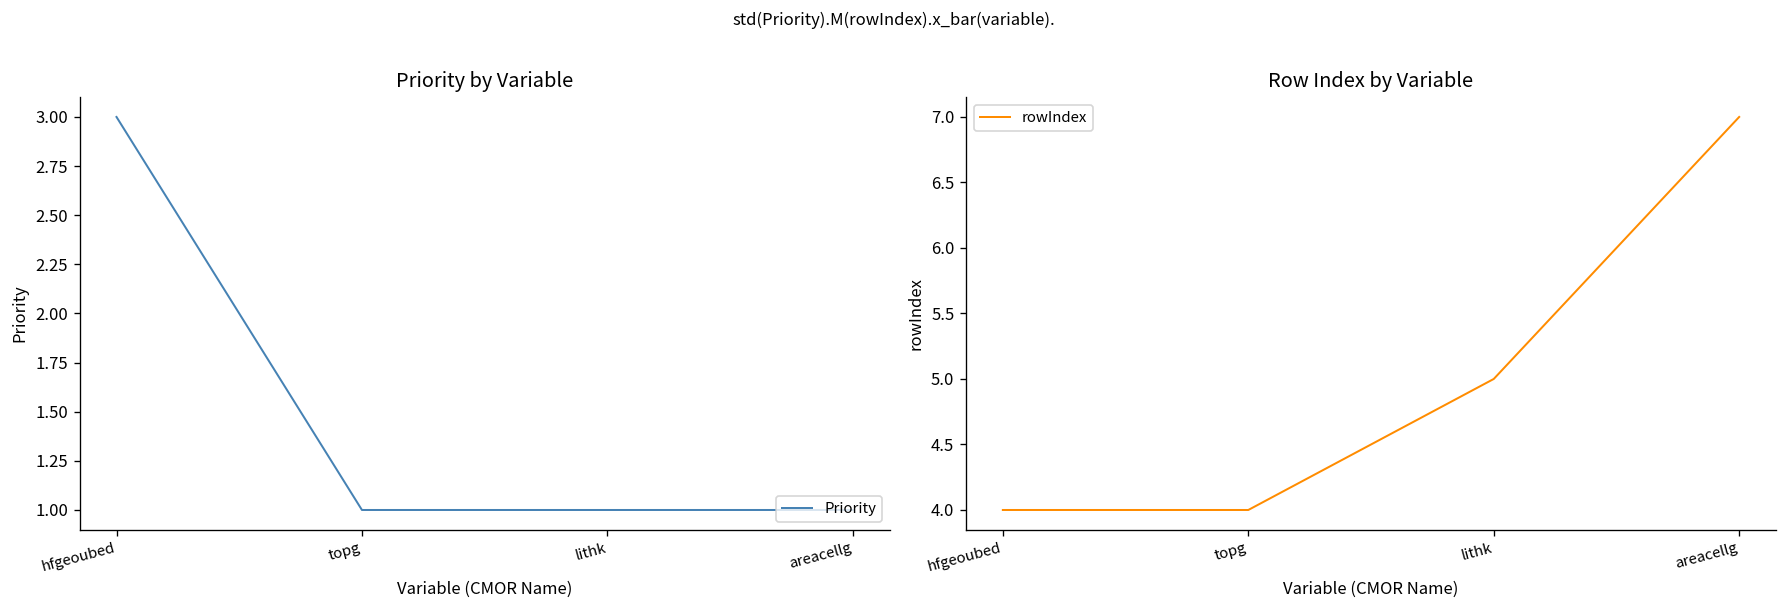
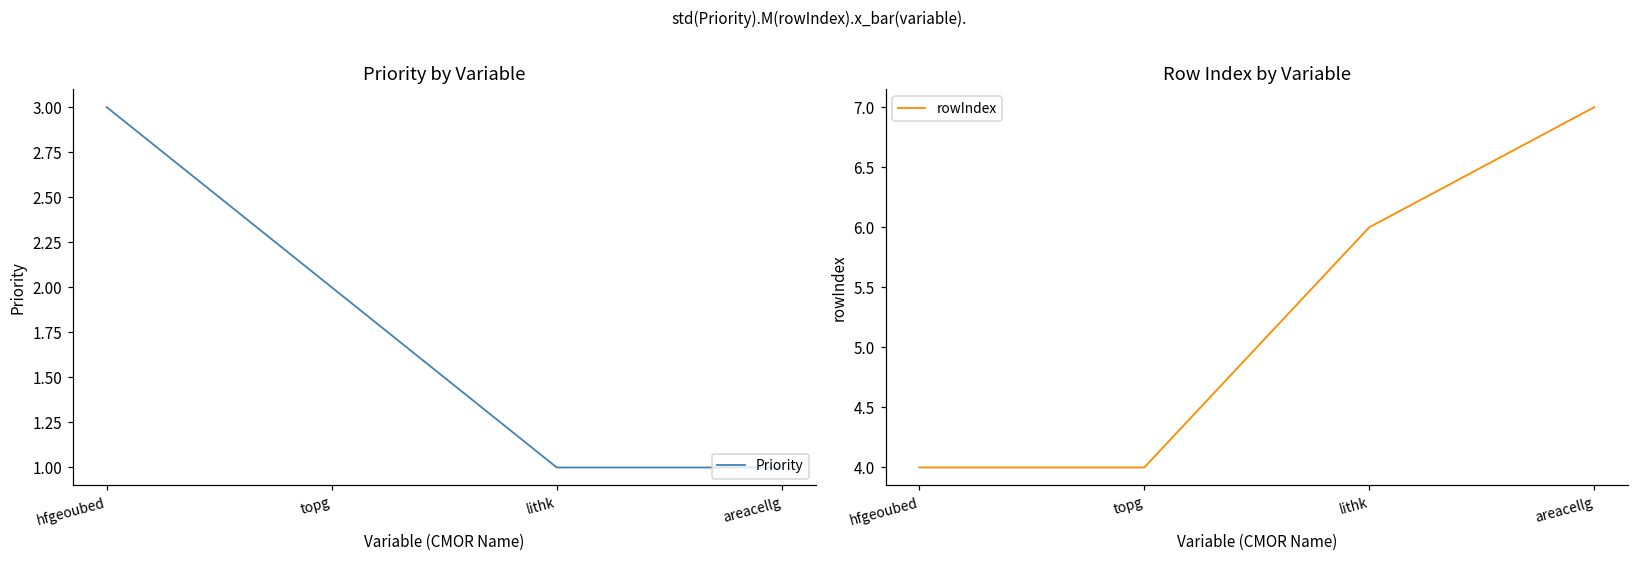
  {
    "Priority by Variable": {
      "hfgeoubed": 3,
-     "topg": 1,
+     "topg": 2,
      "lithk": 1
    },
    "Row Index by Variable": {
      "hfgeoubed": 4,
      "topg": 4,
-     "lithk": 5,
+     "lithk": 6,
      "areacellg": 7
    }
  }
